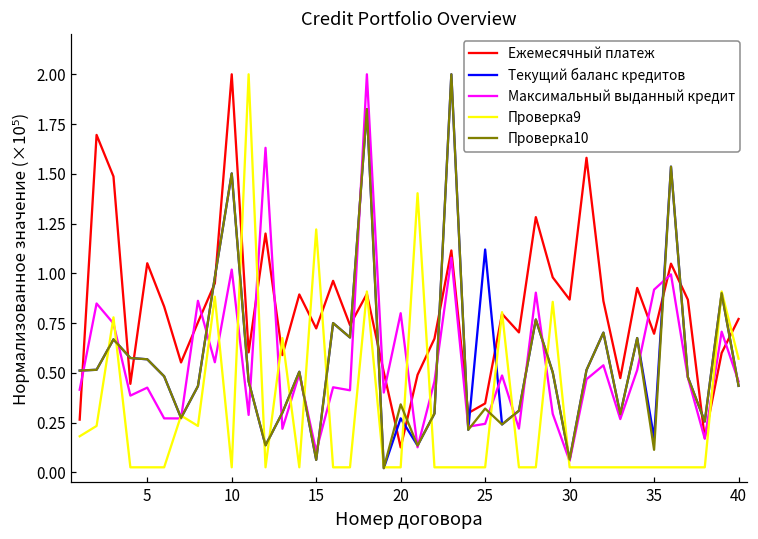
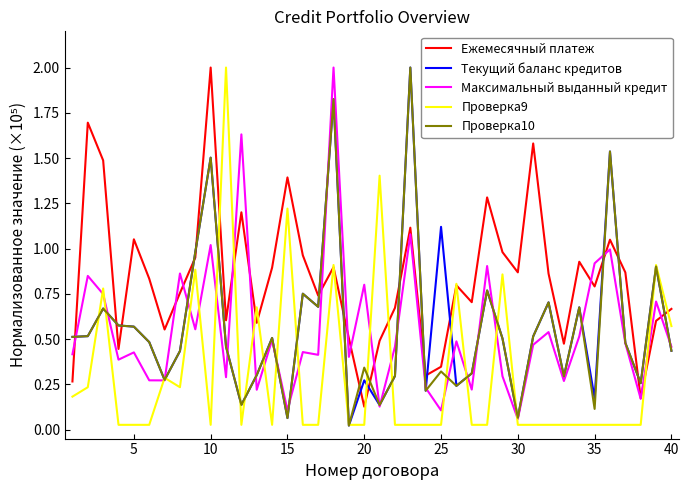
  {
    "Ежемесячный платеж": {
      "5": 1.05,
      "10": 2.00,
-     "15": 0.72,
+     "15": 1.39,
      "20": 0.13,
      "25": 0.35,
      "30": 0.87,
-     "35": 0.70,
-     "40": 0.77
+     "35": 0.79,
+     "40": 0.67
    },
    "Текущий баланс кредитов": {
      "20": 0.27,
      "25": 1.12,
      "35": 0.17
    },
    "Максимальный выданный кредит": {
      "5": 0.43,
      "10": 1.02,
      "15": 0.11,
      "20": 0.80,
-     "25": 0.24,
+     "25": 0.11,
      "35": 0.92,
      "40": 0.46
    },
    "Проверка9": {
      "5": 0.03,
      "10": 0.03,
      "15": 1.22,
      "20": 0.03,
      "25": 0.03,
      "30": 0.03,
      "35": 0.03,
      "40": 0.57
    },
    "Проверка10": {
      "20": 0.34,
      "25": 0.32,
      "35": 0.11
    }
  }
